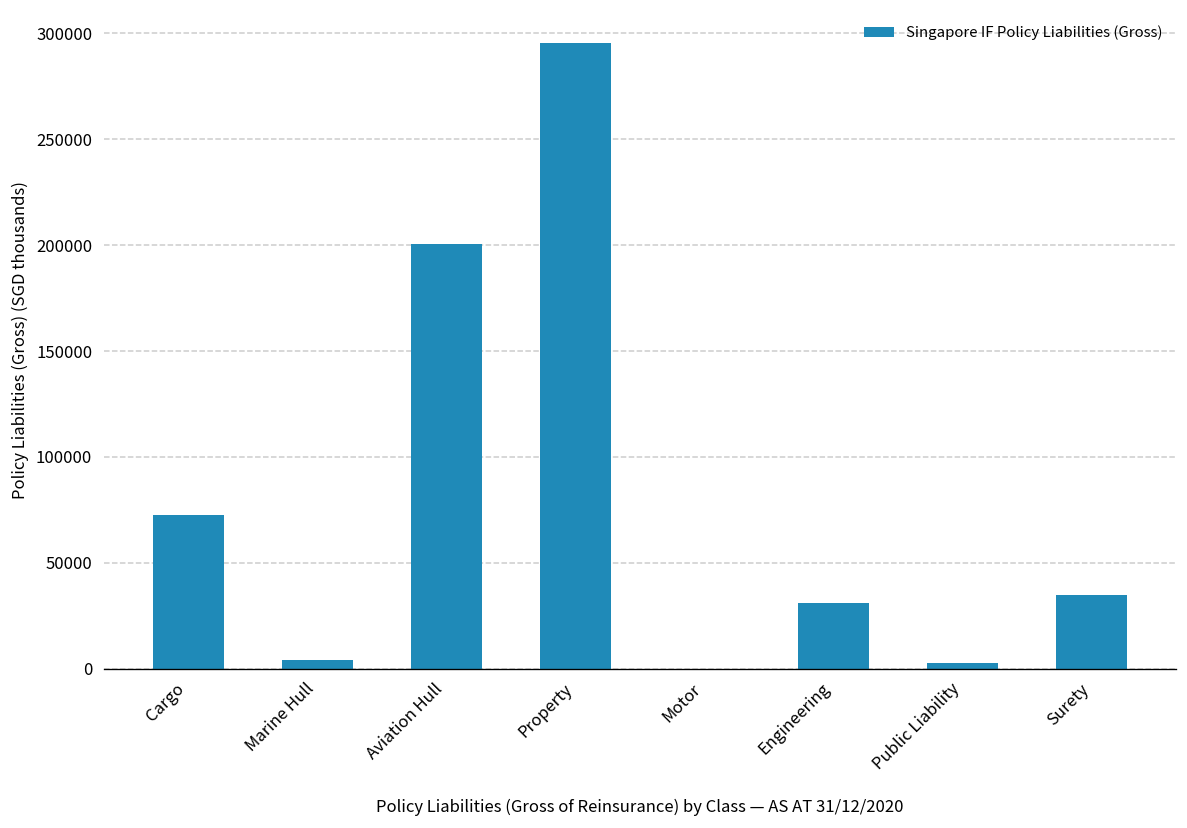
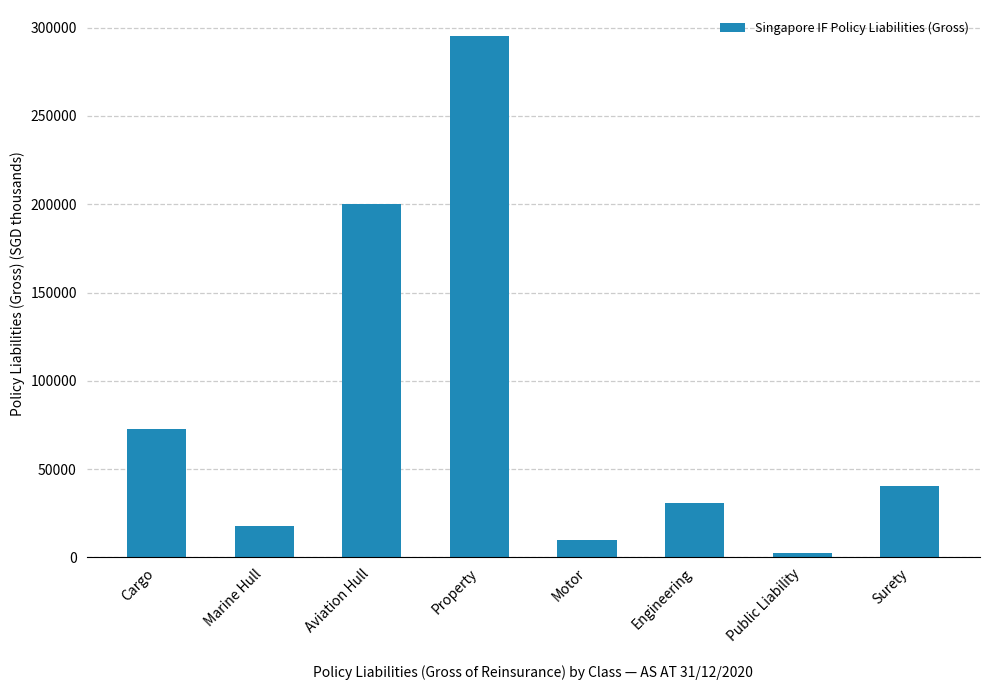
  {
    "Cargo": 72000,
-   "Marine Hull": 4000,
+   "Marine Hull": 18000,
    "Aviation Hull": 200000,
    "Property": 295000,
-   "Motor": 0,
+   "Motor": 10000,
    "Engineering": 31000,
    "Public Liability": 3000,
-   "Surety": 35000
+   "Surety": 40000
  }
